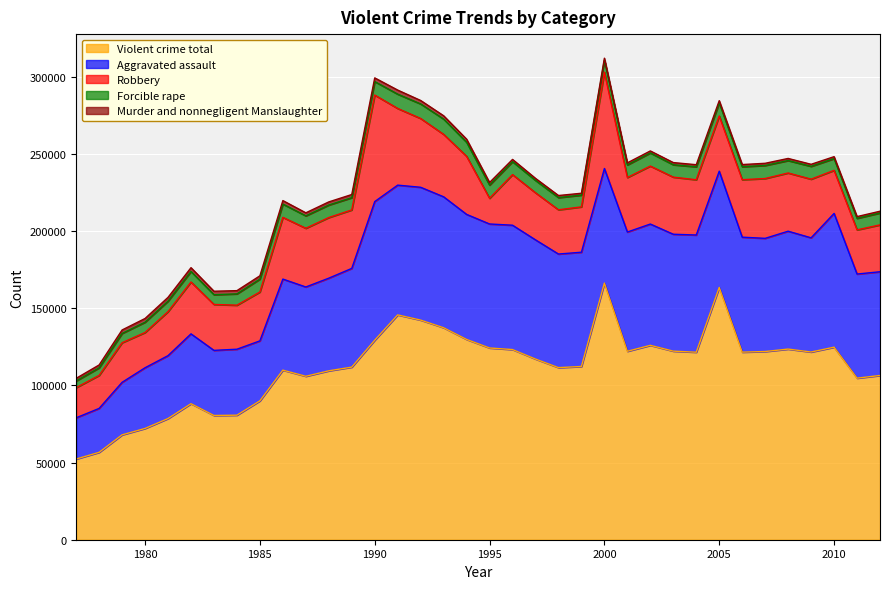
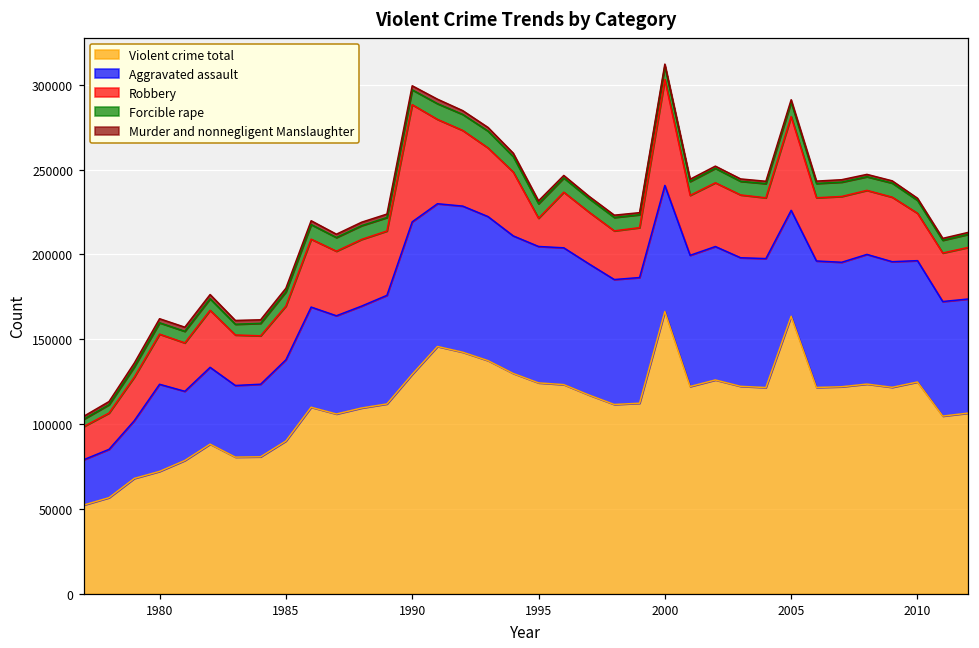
  {
    "Violent crime total": {
      "1980": 72000,
      "1985": 90000,
      "1990": 129000,
      "1995": 124000,
      "2000": 166000,
      "2005": 164000,
      "2010": 125000
    },
    "Aggravated assault": {
-     "1980": 39000,
-     "1985": 39000,
+     "1980": 51000,
+     "1985": 48000,
      "1990": 90000,
      "1995": 80000,
      "2000": 74000,
-     "2005": 75000,
-     "2010": 87000
+     "2005": 62000,
+     "2010": 72000
    },
    "Robbery": {
-     "1980": 23000,
+     "1980": 30000,
      "1985": 32000,
      "1990": 69000,
      "1995": 17000,
      "2000": 62000,
-     "2005": 36000,
+     "2005": 55000,
      "2010": 28000
    },
    "Forcible rape": {
      "1980": 7000,
      "1985": 8000,
      "1990": 9000,
      "1995": 9000
    },
    "Murder and nonnegligent Manslaughter": {
      "1980": 2000,
      "1985": 2000,
      "1990": 2000,
      "1995": 2000
    }
  }
